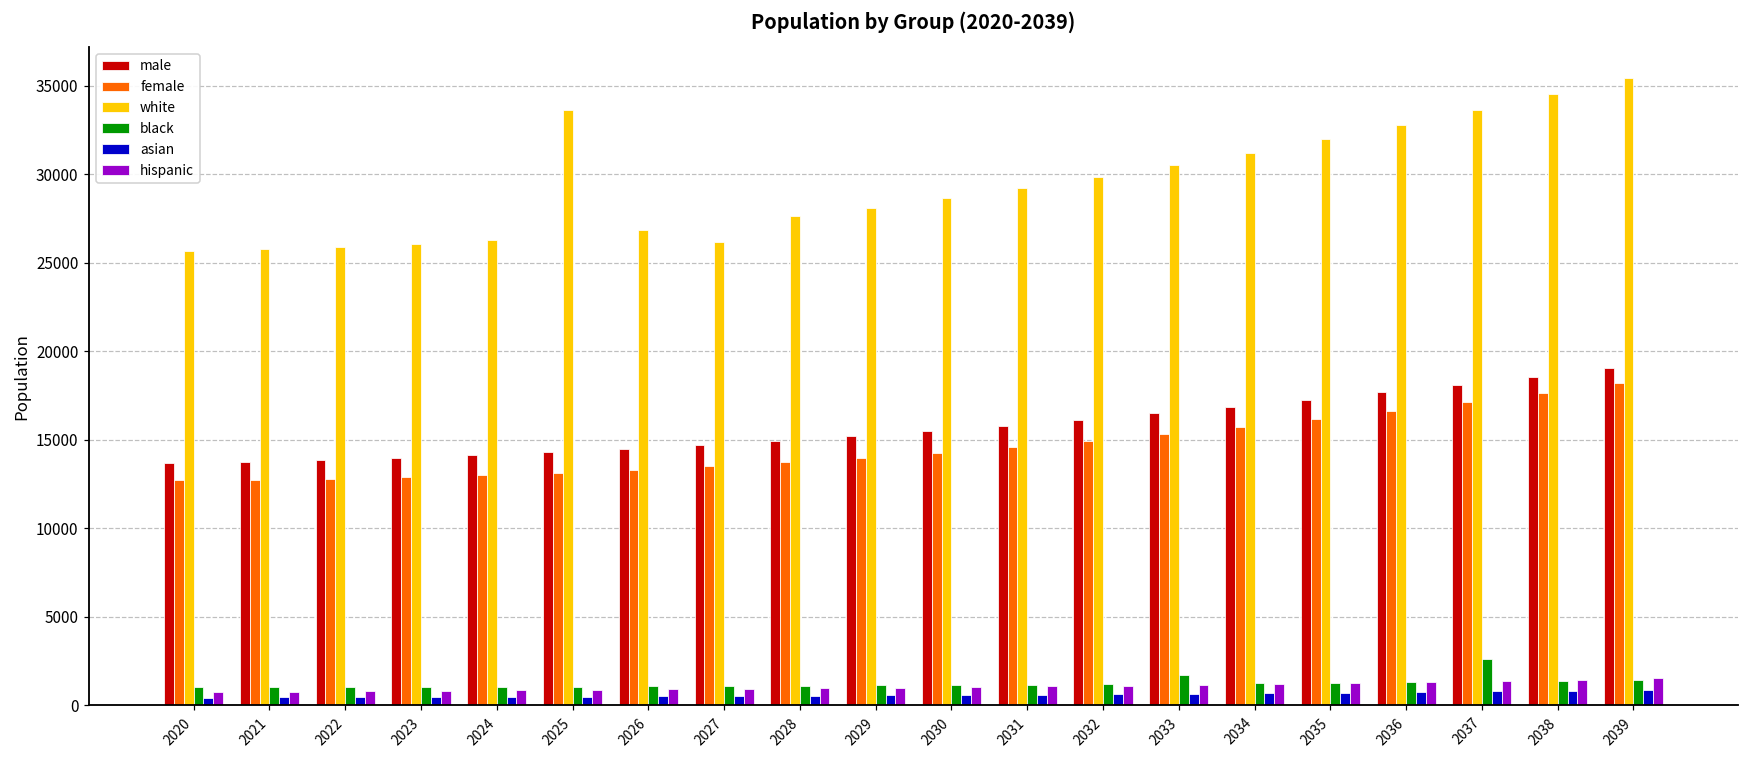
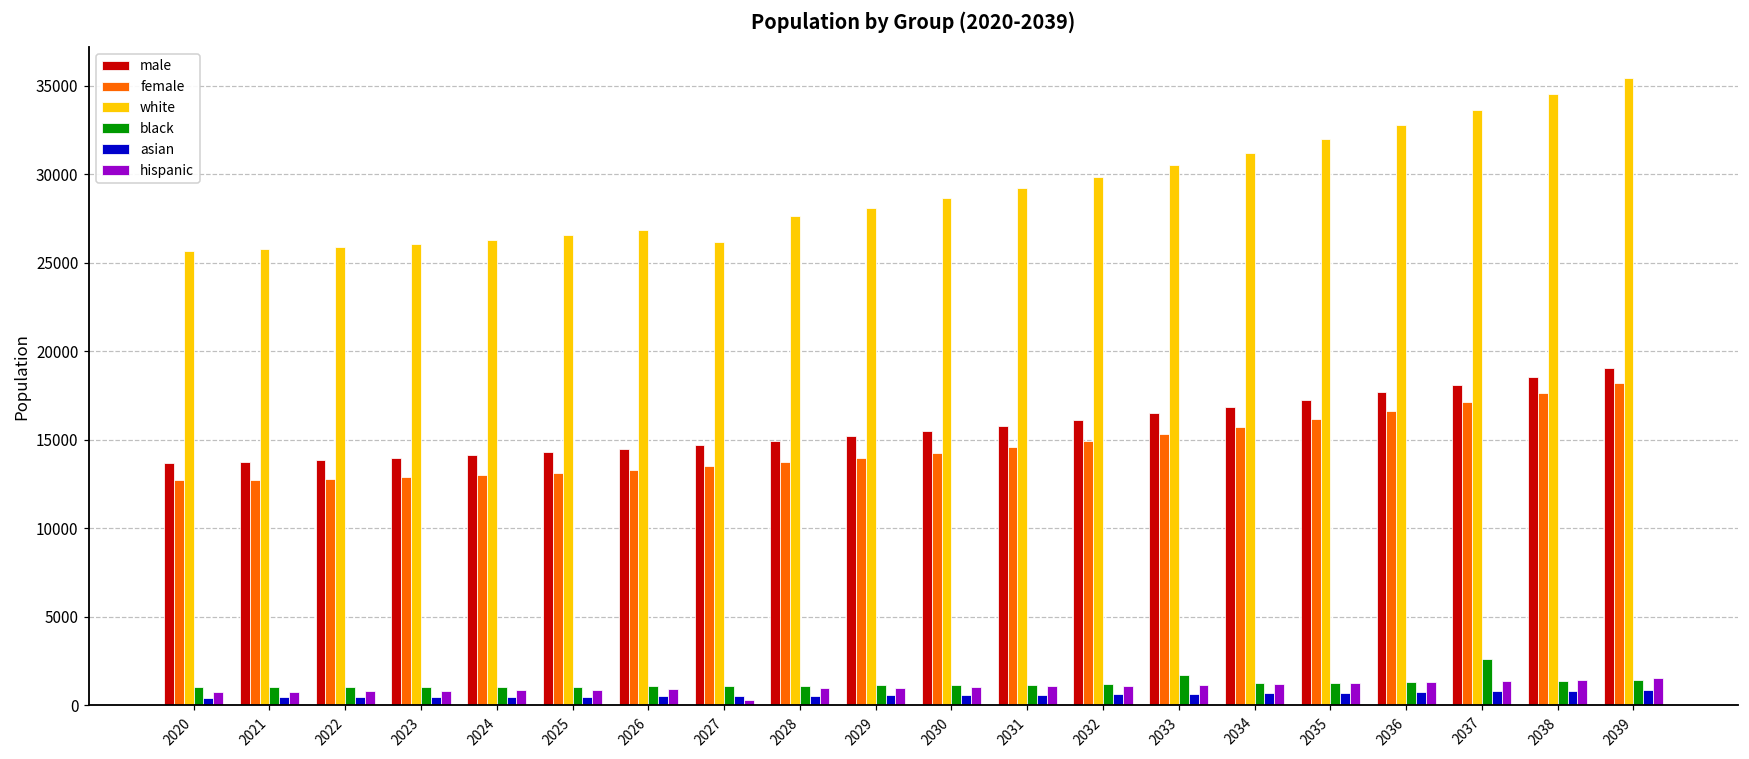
  {
    "male": {
      "2020": 13700,
      "2021": 13800,
      "2022": 13900,
      "2023": 14000,
      "2024": 14100,
      "2025": 14300,
      "2026": 14500,
      "2027": 14700,
      "2028": 14900,
      "2029": 15200,
      "2030": 15500,
      "2031": 15800,
      "2032": 16100,
      "2033": 16500,
      "2034": 16900,
      "2035": 17300,
      "2036": 17700,
      "2037": 18100,
      "2038": 18600,
      "2039": 19000
    },
    "female": {
      "2020": 12700,
      "2021": 12800,
      "2022": 12800,
      "2023": 12900,
      "2024": 13000,
      "2025": 13100,
      "2026": 13300,
      "2027": 13500,
      "2028": 13700,
      "2029": 14000,
      "2030": 14300,
      "2031": 14600,
      "2032": 14900,
      "2033": 15300,
      "2034": 15700,
      "2035": 16200,
      "2036": 16600,
      "2037": 17100,
      "2038": 17600,
      "2039": 18200
    },
    "white": {
      "2020": 25700,
      "2021": 25800,
      "2022": 25900,
      "2023": 26100,
      "2024": 26300,
-     "2025": 33600,
+     "2025": 26500,
      "2026": 26900,
      "2027": 26200,
      "2028": 27600,
      "2029": 28100,
      "2030": 28600,
      "2031": 29200,
      "2032": 29800,
      "2033": 30500,
      "2034": 31200,
      "2035": 32000,
      "2036": 32800,
      "2037": 33600,
      "2038": 34500,
      "2039": 35400
    },
    "black": {
      "2020": 1000,
      "2021": 1000,
      "2022": 1000,
      "2023": 1000,
      "2024": 1000,
      "2025": 1100,
      "2026": 1100,
      "2027": 1100,
      "2028": 1100,
      "2029": 1100,
      "2030": 1100,
      "2031": 1200,
      "2032": 1200,
      "2033": 1700,
      "2034": 1300,
      "2035": 1300,
      "2036": 1300,
      "2037": 2600,
      "2038": 1400,
      "2039": 1400
    },
    "asian": {
      "2020": 400,
      "2021": 500,
      "2022": 500,
      "2023": 500,
      "2024": 500,
      "2025": 500,
      "2026": 500,
      "2027": 500,
      "2028": 600,
      "2029": 600,
      "2030": 600,
      "2031": 600,
      "2032": 600,
      "2033": 700,
      "2034": 700,
      "2035": 700,
      "2036": 800,
      "2037": 800,
      "2038": 800,
      "2039": 900
    },
    "hispanic": {
      "2020": 800,
      "2021": 800,
      "2022": 800,
      "2023": 800,
      "2024": 800,
      "2025": 900,
      "2026": 900,
-     "2027": 900,
+     "2027": 300,
      "2028": 1000,
      "2029": 1000,
      "2030": 1000,
      "2031": 1100,
      "2032": 1100,
      "2033": 1200,
      "2034": 1200,
      "2035": 1300,
      "2036": 1300,
      "2037": 1400,
      "2038": 1500,
      "2039": 1500
    }
  }
